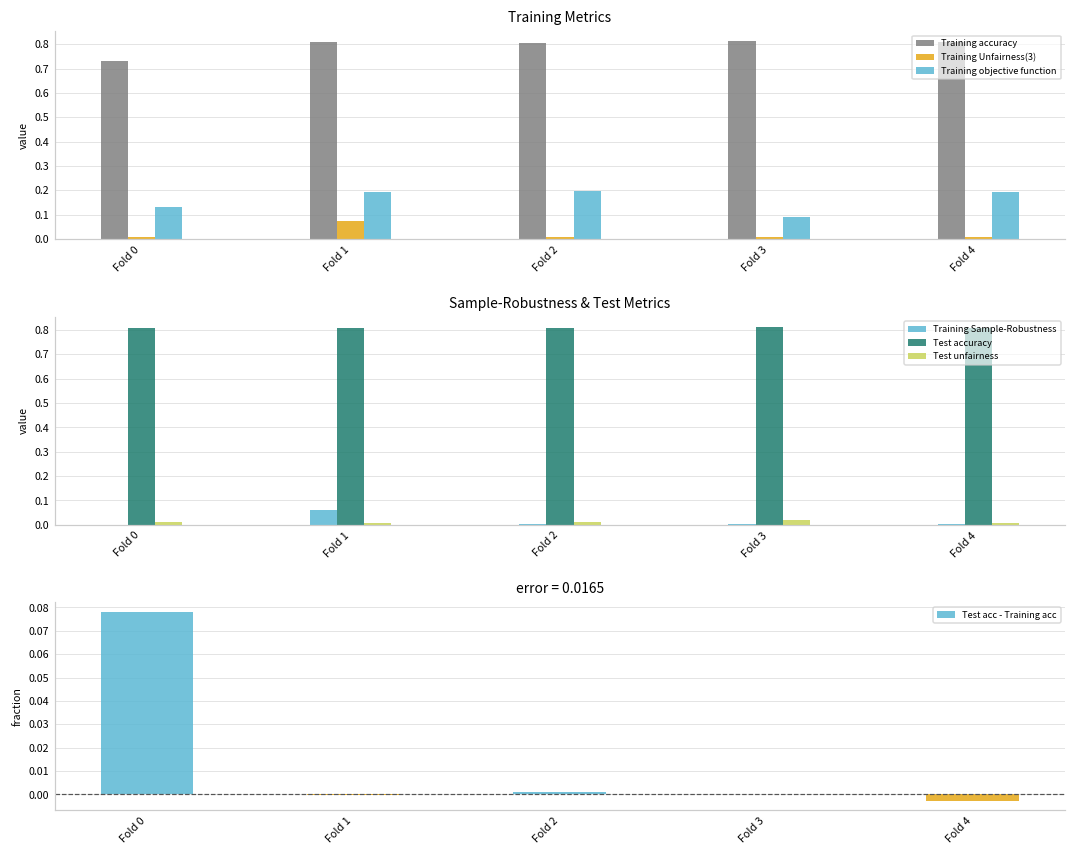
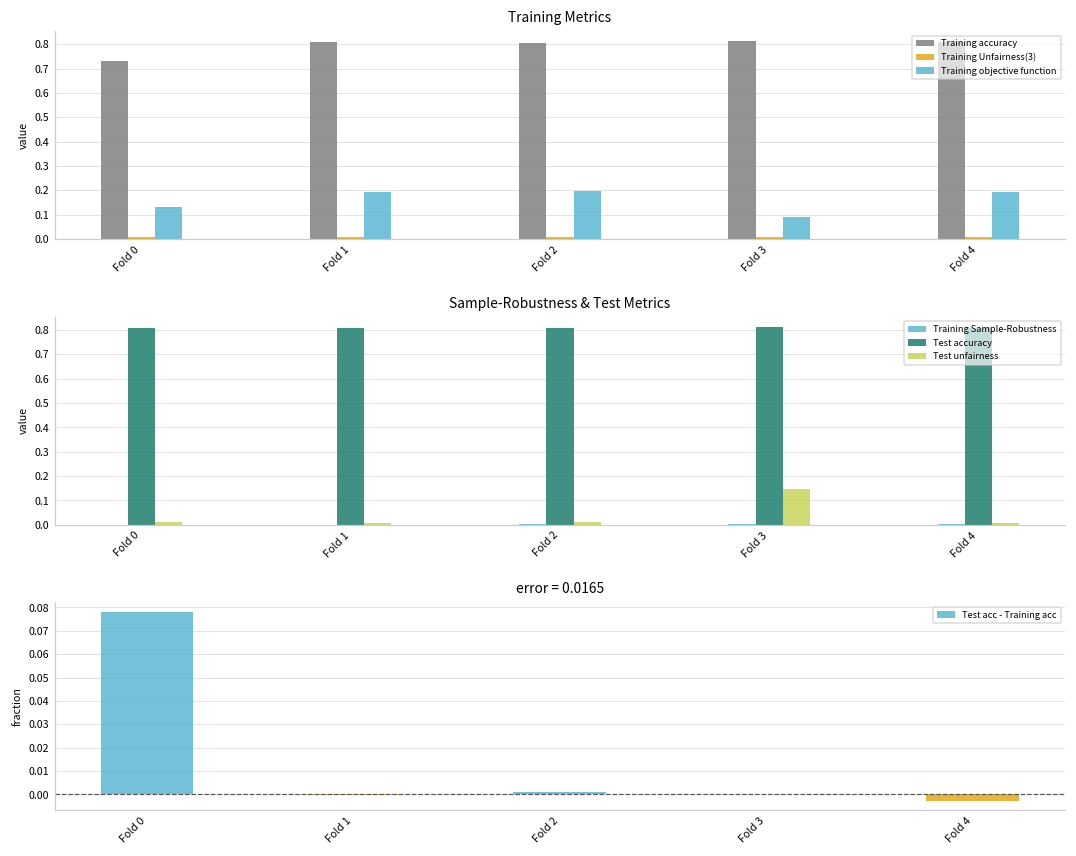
  {
    "Training Metrics": {
      "Training accuracy": {
        "Fold 0": 0.73,
        "Fold 1": 0.81,
        "Fold 2": 0.81,
        "Fold 3": 0.81
      },
      "Training Unfairness(3)": {
-       "Fold 1": 0.07
+       "Fold 1": 0.01
      },
      "Training objective function": {
        "Fold 0": 0.13,
        "Fold 1": 0.19,
        "Fold 2": 0.20,
        "Fold 3": 0.09,
        "Fold 4": 0.19
      }
    },
    "Sample-Robustness & Test Metrics": {
      "Training Sample-Robustness": {
-       "Fold 1": 0.06
+       "Fold 1": 0.00
      },
      "Test accuracy": {
        "Fold 0": 0.81,
        "Fold 1": 0.81,
        "Fold 2": 0.81,
        "Fold 3": 0.81
      },
      "Test unfairness": {
        "Fold 2": 0.01,
-       "Fold 3": 0.02
+       "Fold 3": 0.15
      }
    },
    "error = 0.0165": {
      "Fold 0": 0.078,
      "Fold 4": -0.003
    }
  }
